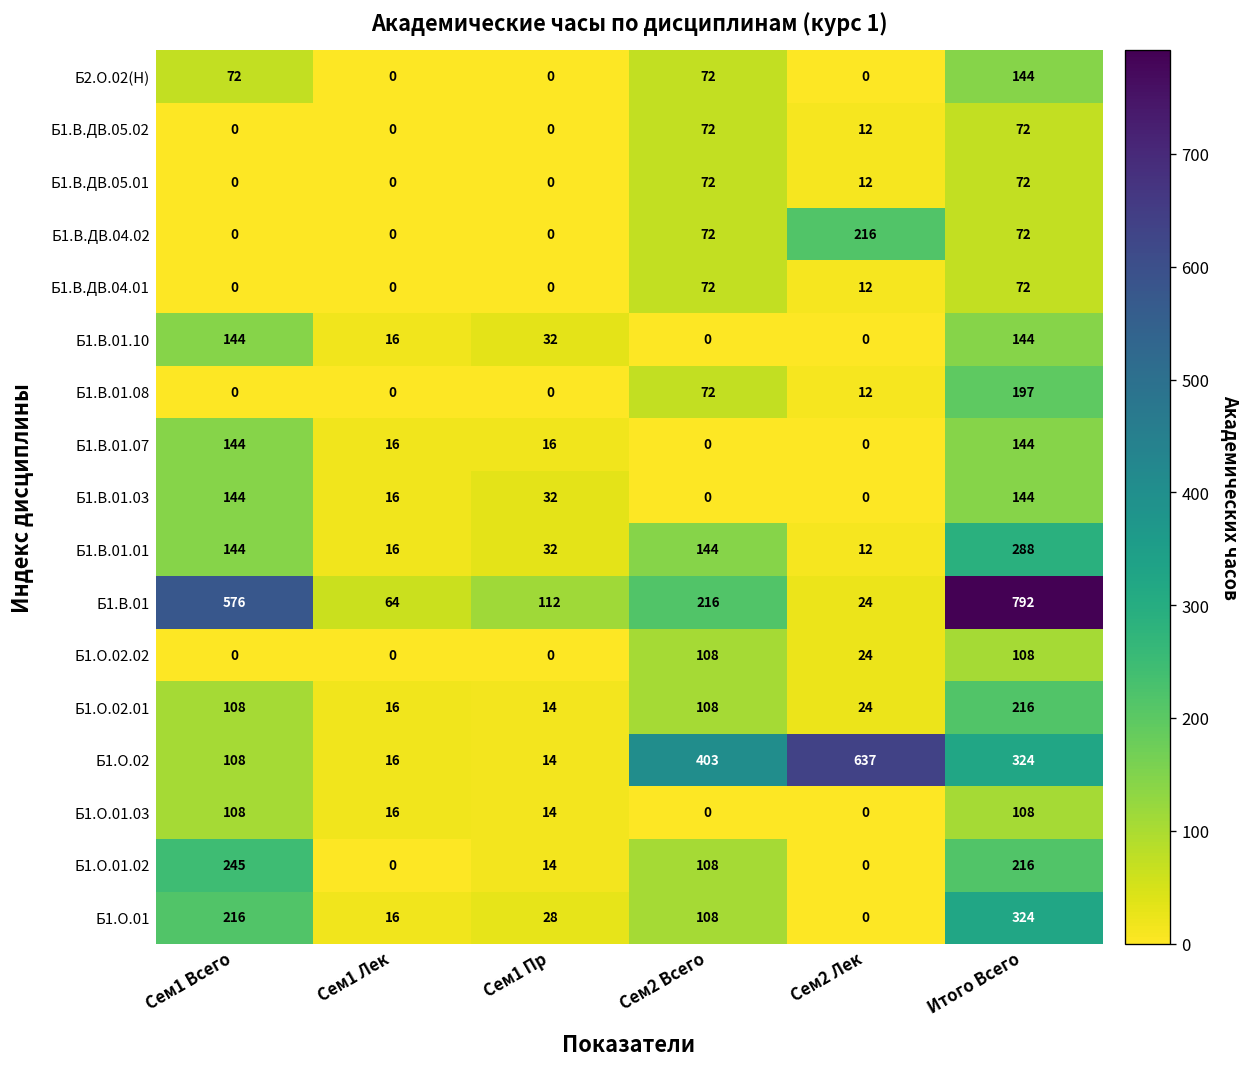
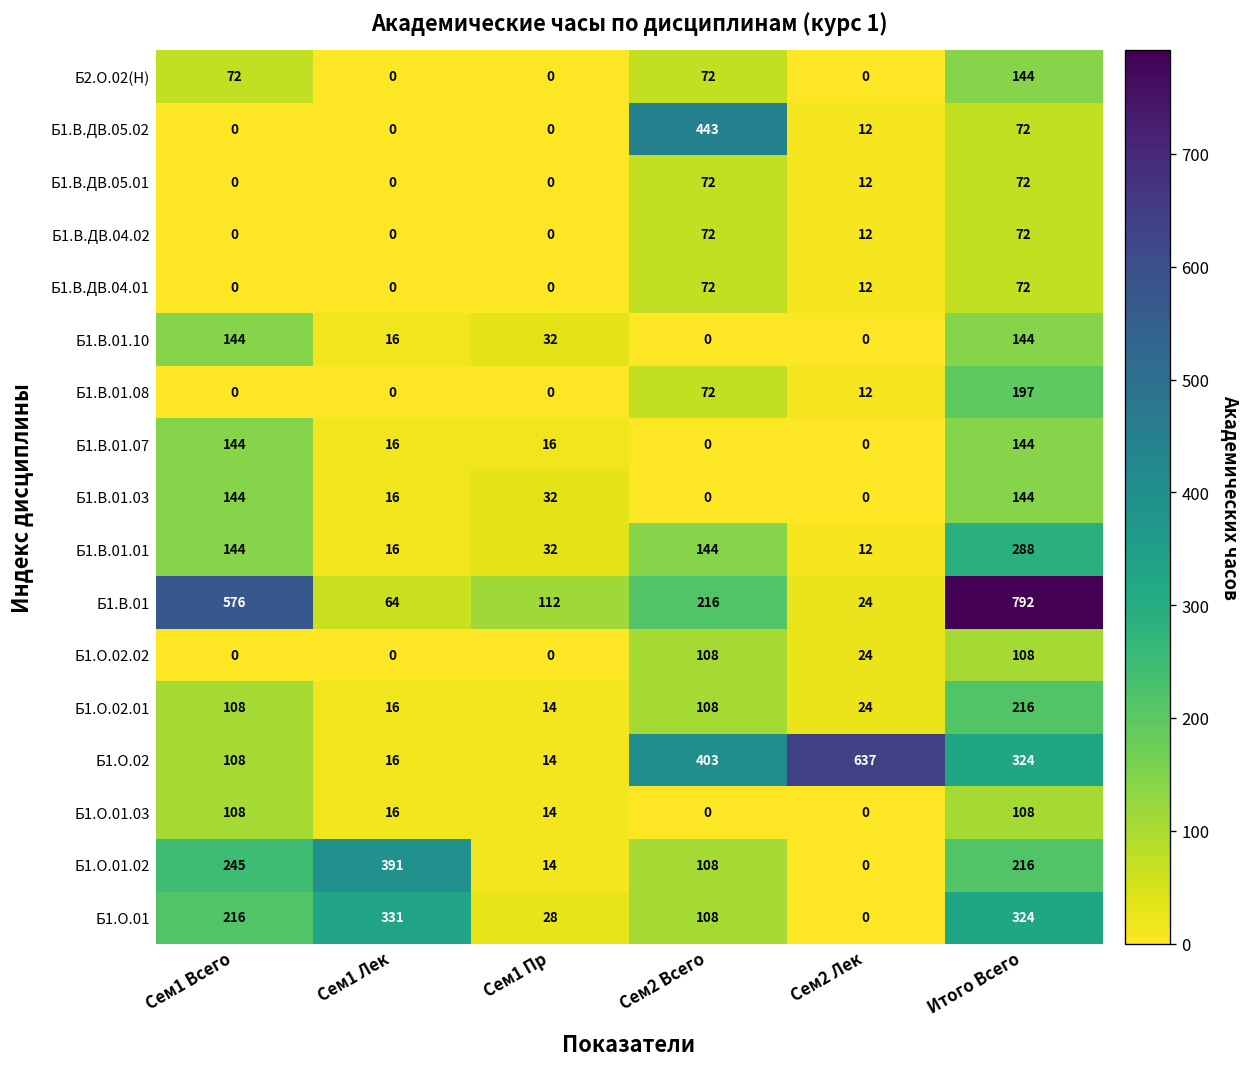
  {
    "Б2.О.02(Н)": {
      "Сем1 Всего": 72,
      "Сем1 Лек": 0,
      "Сем1 Пр": 0,
      "Сем2 Всего": 72,
      "Сем2 Лек": 0,
      "Итого Всего": 144
    },
    "Б1.В.ДВ.05.02": {
      "Сем1 Всего": 0,
      "Сем1 Лек": 0,
      "Сем1 Пр": 0,
-     "Сем2 Всего": 72,
+     "Сем2 Всего": 443,
      "Сем2 Лек": 12,
      "Итого Всего": 72
    },
    "Б1.В.ДВ.05.01": {
      "Сем1 Всего": 0,
      "Сем1 Лек": 0,
      "Сем1 Пр": 0,
      "Сем2 Всего": 72,
      "Сем2 Лек": 12,
      "Итого Всего": 72
    },
    "Б1.В.ДВ.04.02": {
      "Сем1 Всего": 0,
      "Сем1 Лек": 0,
      "Сем1 Пр": 0,
      "Сем2 Всего": 72,
-     "Сем2 Лек": 216,
+     "Сем2 Лек": 12,
      "Итого Всего": 72
    },
    "Б1.В.ДВ.04.01": {
      "Сем1 Всего": 0,
      "Сем1 Лек": 0,
      "Сем1 Пр": 0,
      "Сем2 Всего": 72,
      "Сем2 Лек": 12,
      "Итого Всего": 72
    },
    "Б1.В.01.10": {
      "Сем1 Всего": 144,
      "Сем1 Лек": 16,
      "Сем1 Пр": 32,
      "Сем2 Всего": 0,
      "Сем2 Лек": 0,
      "Итого Всего": 144
    },
    "Б1.В.01.08": {
      "Сем1 Всего": 0,
      "Сем1 Лек": 0,
      "Сем1 Пр": 0,
      "Сем2 Всего": 72,
      "Сем2 Лек": 12,
      "Итого Всего": 197
    },
    "Б1.В.01.07": {
      "Сем1 Всего": 144,
      "Сем1 Лек": 16,
      "Сем1 Пр": 16,
      "Сем2 Всего": 0,
      "Сем2 Лек": 0,
      "Итого Всего": 144
    },
    "Б1.В.01.03": {
      "Сем1 Всего": 144,
      "Сем1 Лек": 16,
      "Сем1 Пр": 32,
      "Сем2 Всего": 0,
      "Сем2 Лек": 0,
      "Итого Всего": 144
    },
    "Б1.В.01.01": {
      "Сем1 Всего": 144,
      "Сем1 Лек": 16,
      "Сем1 Пр": 32,
      "Сем2 Всего": 144,
      "Сем2 Лек": 12,
      "Итого Всего": 288
    },
    "Б1.В.01": {
      "Сем1 Всего": 576,
      "Сем1 Лек": 64,
      "Сем1 Пр": 112,
      "Сем2 Всего": 216,
      "Сем2 Лек": 24,
      "Итого Всего": 792
    },
    "Б1.О.02.02": {
      "Сем1 Всего": 0,
      "Сем1 Лек": 0,
      "Сем1 Пр": 0,
      "Сем2 Всего": 108,
      "Сем2 Лек": 24,
      "Итого Всего": 108
    },
    "Б1.О.02.01": {
      "Сем1 Всего": 108,
      "Сем1 Лек": 16,
      "Сем1 Пр": 14,
      "Сем2 Всего": 108,
      "Сем2 Лек": 24,
      "Итого Всего": 216
    },
    "Б1.О.02": {
      "Сем1 Всего": 108,
      "Сем1 Лек": 16,
      "Сем1 Пр": 14,
      "Сем2 Всего": 403,
      "Сем2 Лек": 637,
      "Итого Всего": 324
    },
    "Б1.О.01.03": {
      "Сем1 Всего": 108,
      "Сем1 Лек": 16,
      "Сем1 Пр": 14,
      "Сем2 Всего": 0,
      "Сем2 Лек": 0,
      "Итого Всего": 108
    },
    "Б1.О.01.02": {
      "Сем1 Всего": 245,
-     "Сем1 Лек": 0,
+     "Сем1 Лек": 391,
      "Сем1 Пр": 14,
      "Сем2 Всего": 108,
      "Сем2 Лек": 0,
      "Итого Всего": 216
    },
    "Б1.О.01": {
      "Сем1 Всего": 216,
-     "Сем1 Лек": 16,
+     "Сем1 Лек": 331,
      "Сем1 Пр": 28,
      "Сем2 Всего": 108,
      "Сем2 Лек": 0,
      "Итого Всего": 324
    }
  }
